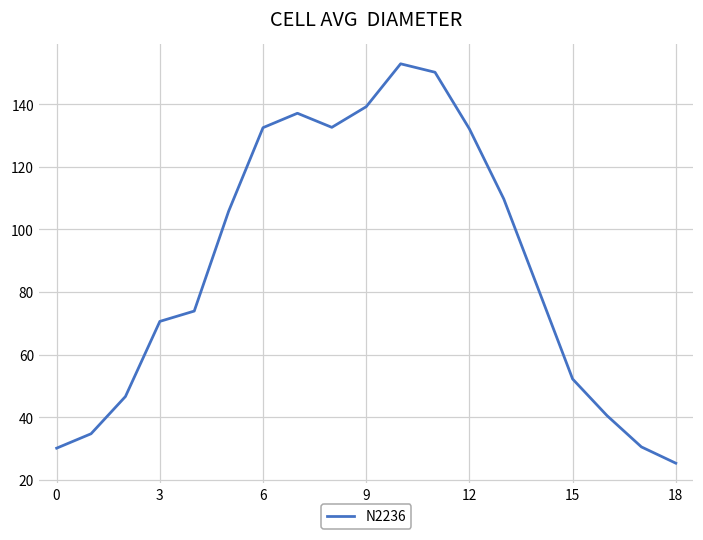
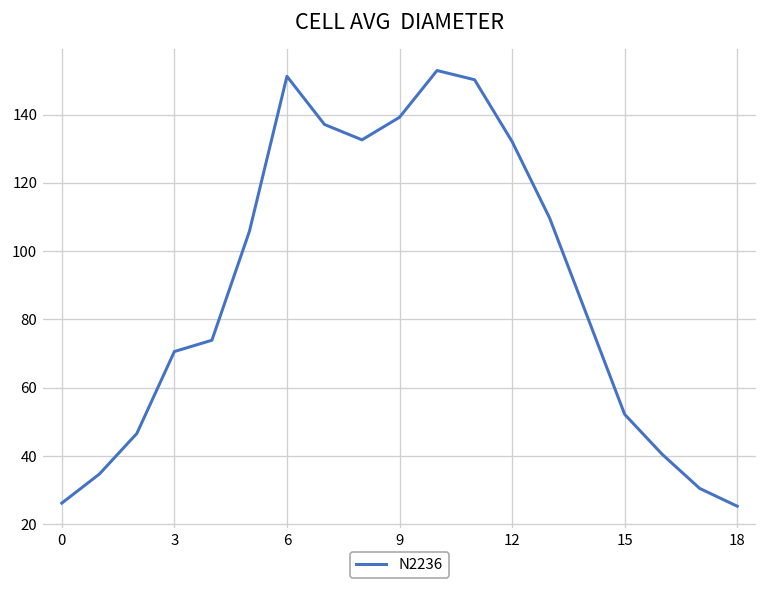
  {
-   "0": 30,
+   "0": 26,
    "3": 71,
-   "6": 133,
+   "6": 151,
    "9": 139,
    "12": 132,
    "15": 52,
    "18": 25
  }
